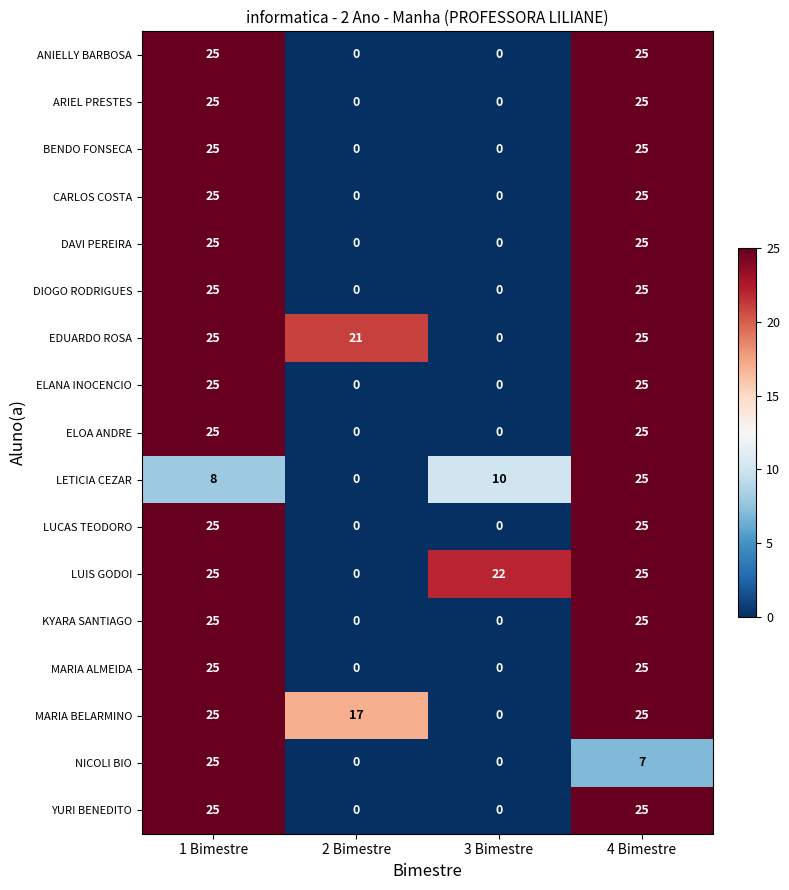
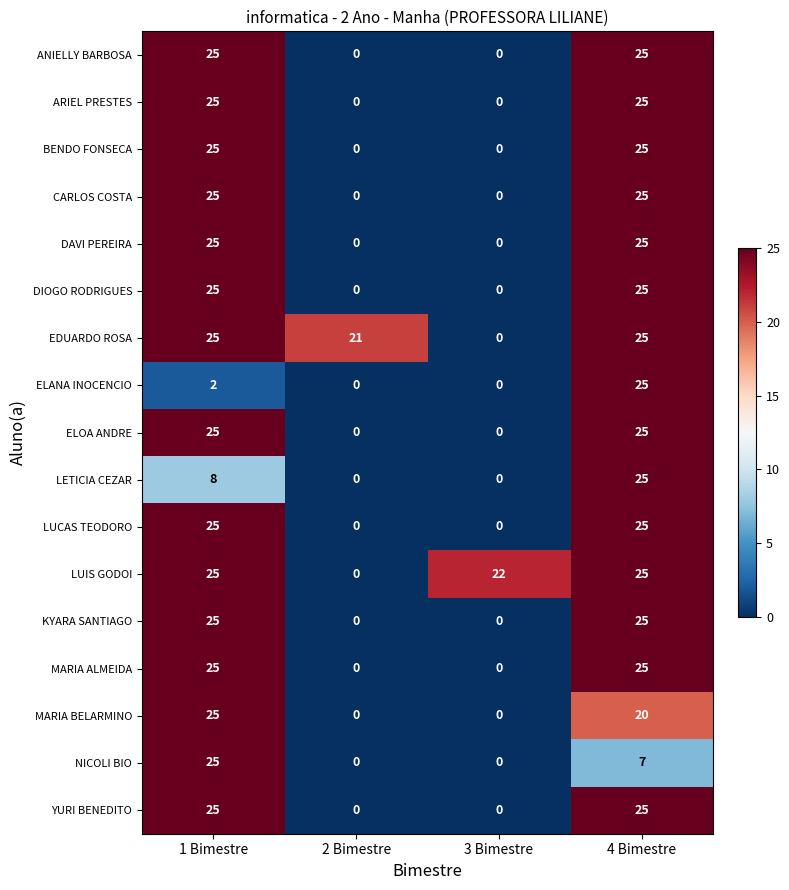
  {
    "ANIELLY BARBOSA": {
      "1 Bimestre": 25,
      "2 Bimestre": 0,
      "3 Bimestre": 0,
      "4 Bimestre": 25
    },
    "ARIEL PRESTES": {
      "1 Bimestre": 25,
      "2 Bimestre": 0,
      "3 Bimestre": 0,
      "4 Bimestre": 25
    },
    "BENDO FONSECA": {
      "1 Bimestre": 25,
      "2 Bimestre": 0,
      "3 Bimestre": 0,
      "4 Bimestre": 25
    },
    "CARLOS COSTA": {
      "1 Bimestre": 25,
      "2 Bimestre": 0,
      "3 Bimestre": 0,
      "4 Bimestre": 25
    },
    "DAVI PEREIRA": {
      "1 Bimestre": 25,
      "2 Bimestre": 0,
      "3 Bimestre": 0,
      "4 Bimestre": 25
    },
    "DIOGO RODRIGUES": {
      "1 Bimestre": 25,
      "2 Bimestre": 0,
      "3 Bimestre": 0,
      "4 Bimestre": 25
    },
    "EDUARDO ROSA": {
      "1 Bimestre": 25,
      "2 Bimestre": 21,
      "3 Bimestre": 0,
      "4 Bimestre": 25
    },
    "ELANA INOCENCIO": {
-     "1 Bimestre": 25,
+     "1 Bimestre": 2,
      "2 Bimestre": 0,
      "3 Bimestre": 0,
      "4 Bimestre": 25
    },
    "ELOA ANDRE": {
      "1 Bimestre": 25,
      "2 Bimestre": 0,
      "3 Bimestre": 0,
      "4 Bimestre": 25
    },
    "LETICIA CEZAR": {
      "1 Bimestre": 8,
      "2 Bimestre": 0,
-     "3 Bimestre": 10,
+     "3 Bimestre": 0,
      "4 Bimestre": 25
    },
    "LUCAS TEODORO": {
      "1 Bimestre": 25,
      "2 Bimestre": 0,
      "3 Bimestre": 0,
      "4 Bimestre": 25
    },
    "LUIS GODOI": {
      "1 Bimestre": 25,
      "2 Bimestre": 0,
      "3 Bimestre": 22,
      "4 Bimestre": 25
    },
    "KYARA SANTIAGO": {
      "1 Bimestre": 25,
      "2 Bimestre": 0,
      "3 Bimestre": 0,
      "4 Bimestre": 25
    },
    "MARIA ALMEIDA": {
      "1 Bimestre": 25,
      "2 Bimestre": 0,
      "3 Bimestre": 0,
      "4 Bimestre": 25
    },
    "MARIA BELARMINO": {
      "1 Bimestre": 25,
-     "2 Bimestre": 17,
+     "2 Bimestre": 0,
      "3 Bimestre": 0,
-     "4 Bimestre": 25
+     "4 Bimestre": 20
    },
    "NICOLI BIO": {
      "1 Bimestre": 25,
      "2 Bimestre": 0,
      "3 Bimestre": 0,
      "4 Bimestre": 7
    },
    "YURI BENEDITO": {
      "1 Bimestre": 25,
      "2 Bimestre": 0,
      "3 Bimestre": 0,
      "4 Bimestre": 25
    }
  }
